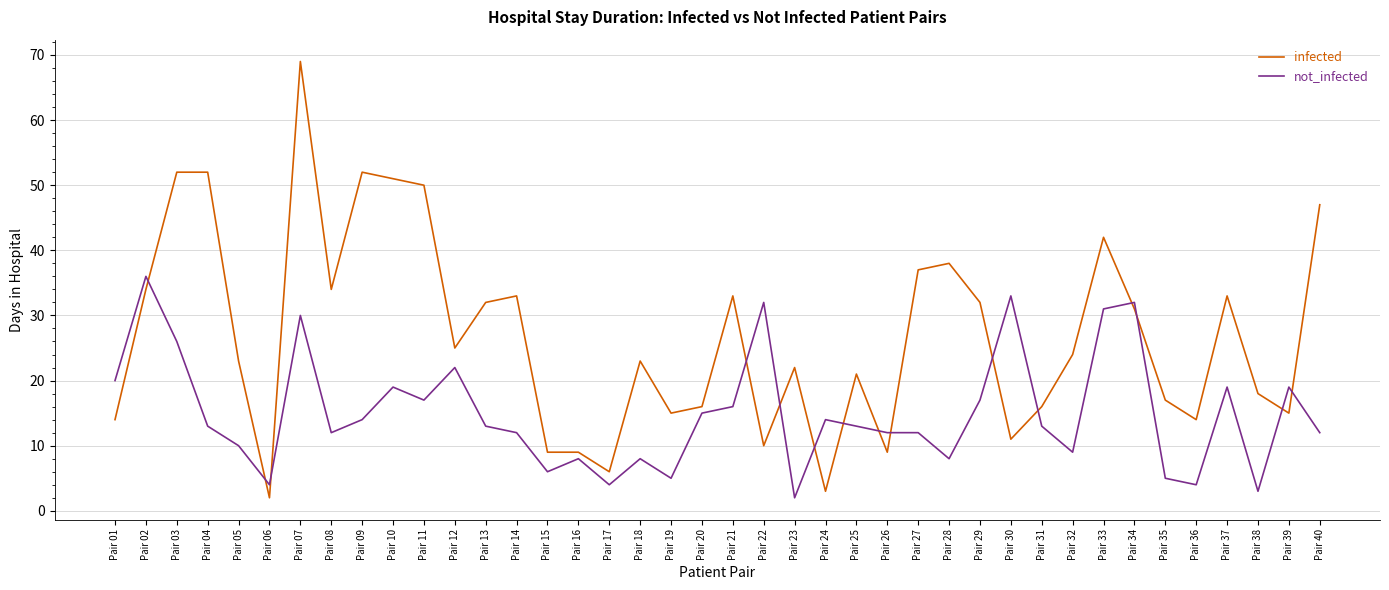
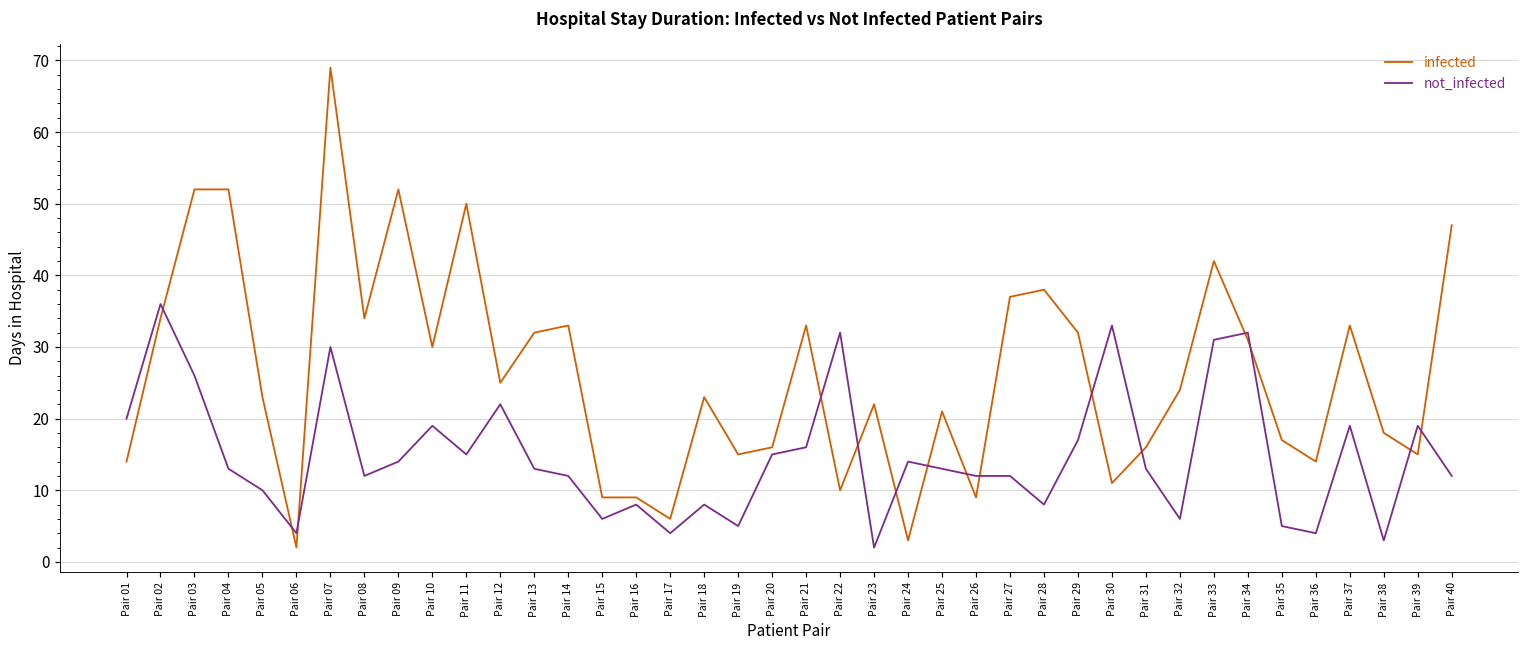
  {
    "infected": {
      "Pair 01": 14,
      "Pair 02": 34,
      "Pair 03": 52,
      "Pair 04": 52,
      "Pair 05": 23,
      "Pair 06": 2,
      "Pair 07": 69,
      "Pair 08": 34,
      "Pair 09": 52,
-     "Pair 10": 51,
+     "Pair 10": 30,
      "Pair 11": 50,
      "Pair 12": 25,
      "Pair 13": 32,
      "Pair 14": 33,
      "Pair 15": 9,
      "Pair 16": 9,
      "Pair 17": 6,
      "Pair 18": 23,
      "Pair 19": 15,
      "Pair 20": 16,
      "Pair 21": 33,
      "Pair 22": 10,
      "Pair 23": 22,
      "Pair 24": 3,
      "Pair 25": 21,
      "Pair 26": 9,
      "Pair 27": 37,
      "Pair 28": 38,
      "Pair 29": 32,
      "Pair 30": 11,
      "Pair 31": 16,
      "Pair 32": 24,
      "Pair 33": 42,
      "Pair 34": 31,
      "Pair 35": 17,
      "Pair 36": 14,
      "Pair 37": 33,
      "Pair 38": 18,
      "Pair 39": 15,
      "Pair 40": 47
    },
    "not_infected": {
      "Pair 01": 20,
      "Pair 02": 36,
      "Pair 03": 26,
      "Pair 04": 13,
      "Pair 05": 10,
      "Pair 06": 4,
      "Pair 07": 30,
      "Pair 08": 12,
      "Pair 09": 14,
      "Pair 10": 19,
-     "Pair 11": 17,
+     "Pair 11": 15,
      "Pair 12": 22,
      "Pair 13": 13,
      "Pair 14": 12,
      "Pair 15": 6,
      "Pair 16": 8,
      "Pair 17": 4,
      "Pair 18": 8,
      "Pair 19": 5,
      "Pair 20": 15,
      "Pair 21": 16,
      "Pair 22": 32,
      "Pair 23": 2,
      "Pair 24": 14,
      "Pair 25": 13,
      "Pair 26": 12,
      "Pair 27": 12,
      "Pair 28": 8,
      "Pair 29": 17,
      "Pair 30": 33,
      "Pair 31": 13,
-     "Pair 32": 9,
+     "Pair 32": 6,
      "Pair 33": 31,
      "Pair 34": 32,
      "Pair 35": 5,
      "Pair 36": 4,
      "Pair 37": 19,
      "Pair 38": 3,
      "Pair 39": 19,
      "Pair 40": 12
    }
  }
